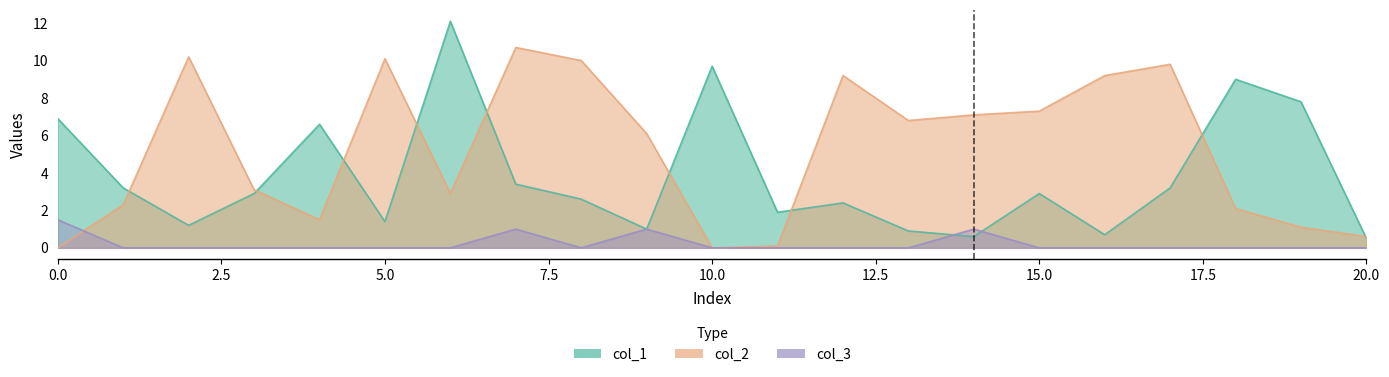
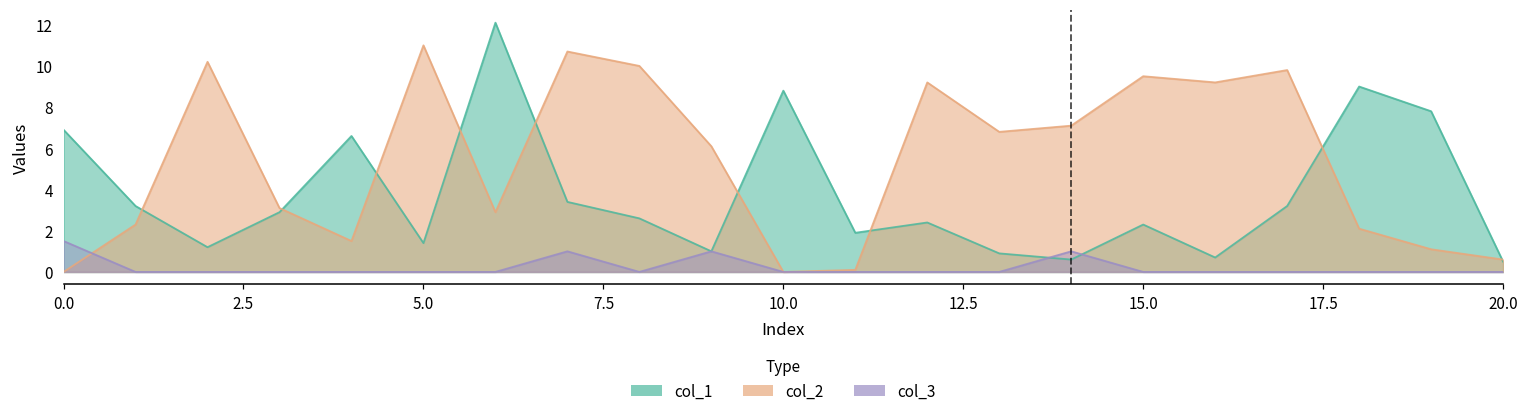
  {
    "col_1": {
      "0.0": 6.9,
      "5.0": 1.4,
-     "10.0": 9.7,
-     "15.0": 2.9
+     "10.0": 8.8,
+     "15.0": 2.3
    },
    "col_2": {
      "0.0": 0.0,
-     "5.0": 10.1,
-     "15.0": 7.3
+     "5.0": 11.0,
+     "15.0": 9.5
    },
    "col_3": {
      "0.0": 1.5,
      "5.0": 0.0,
      "15.0": 0.0,
      "20.0": 0.0
    }
  }
